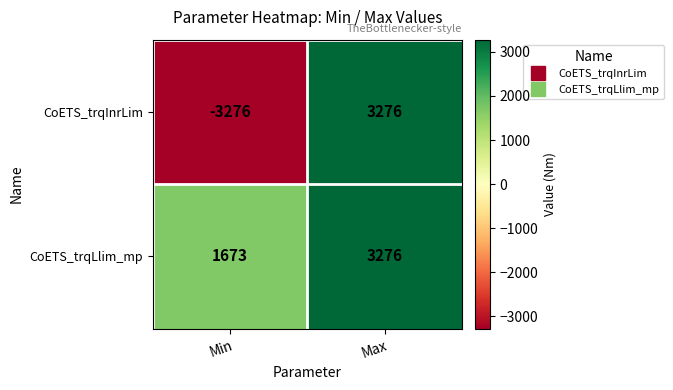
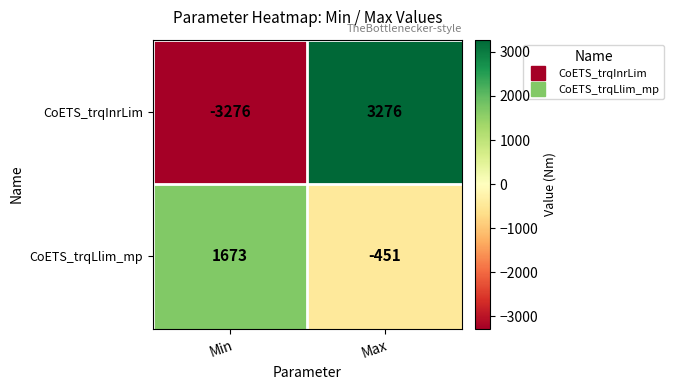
  {
    "CoETS_trqInrLim": {
      "Min": -3276,
      "Max": 3276
    },
    "CoETS_trqLlim_mp": {
      "Min": 1673,
-     "Max": 3276
+     "Max": -451
    }
  }
